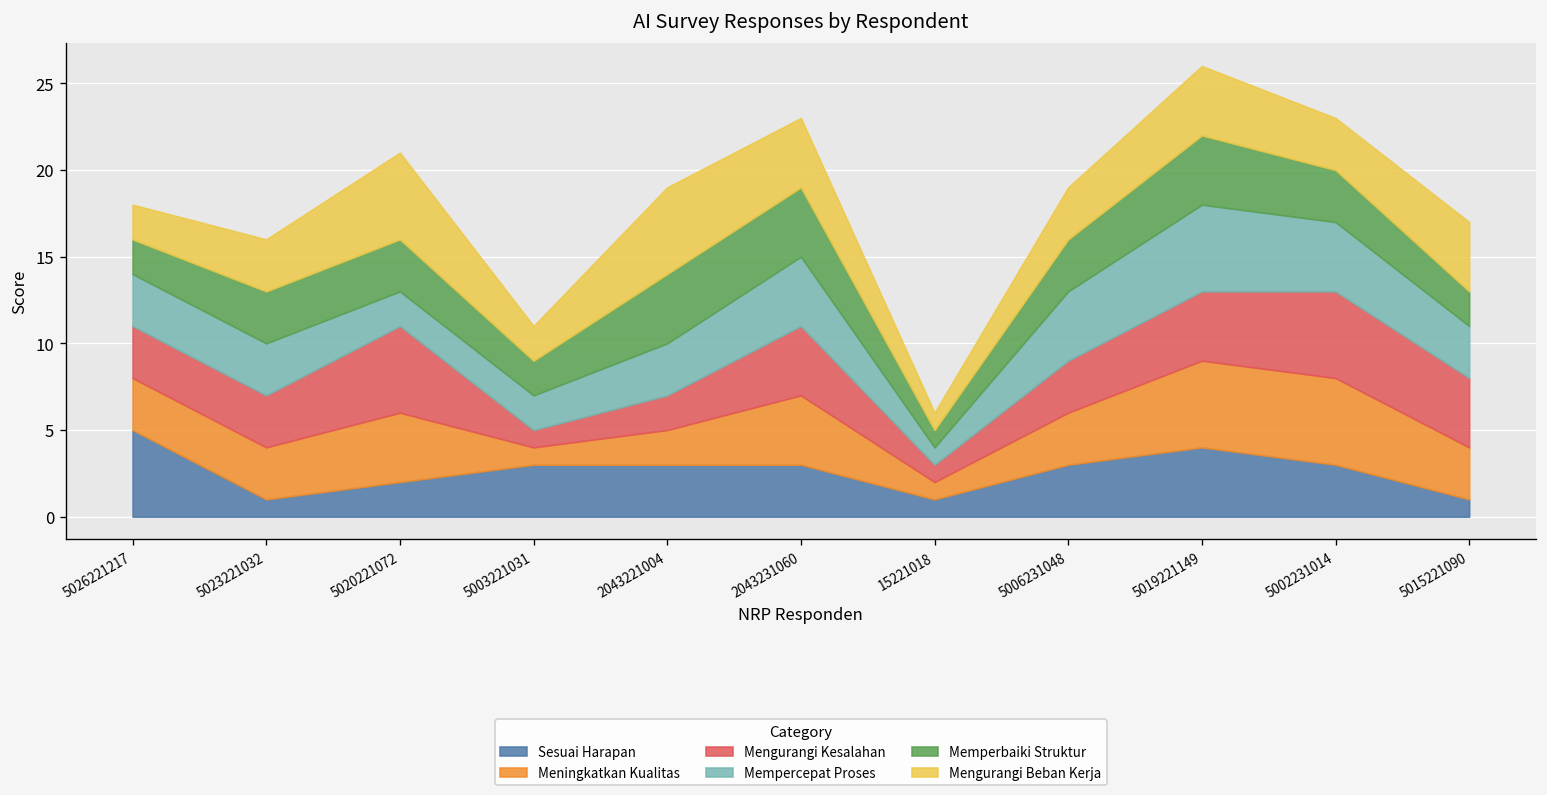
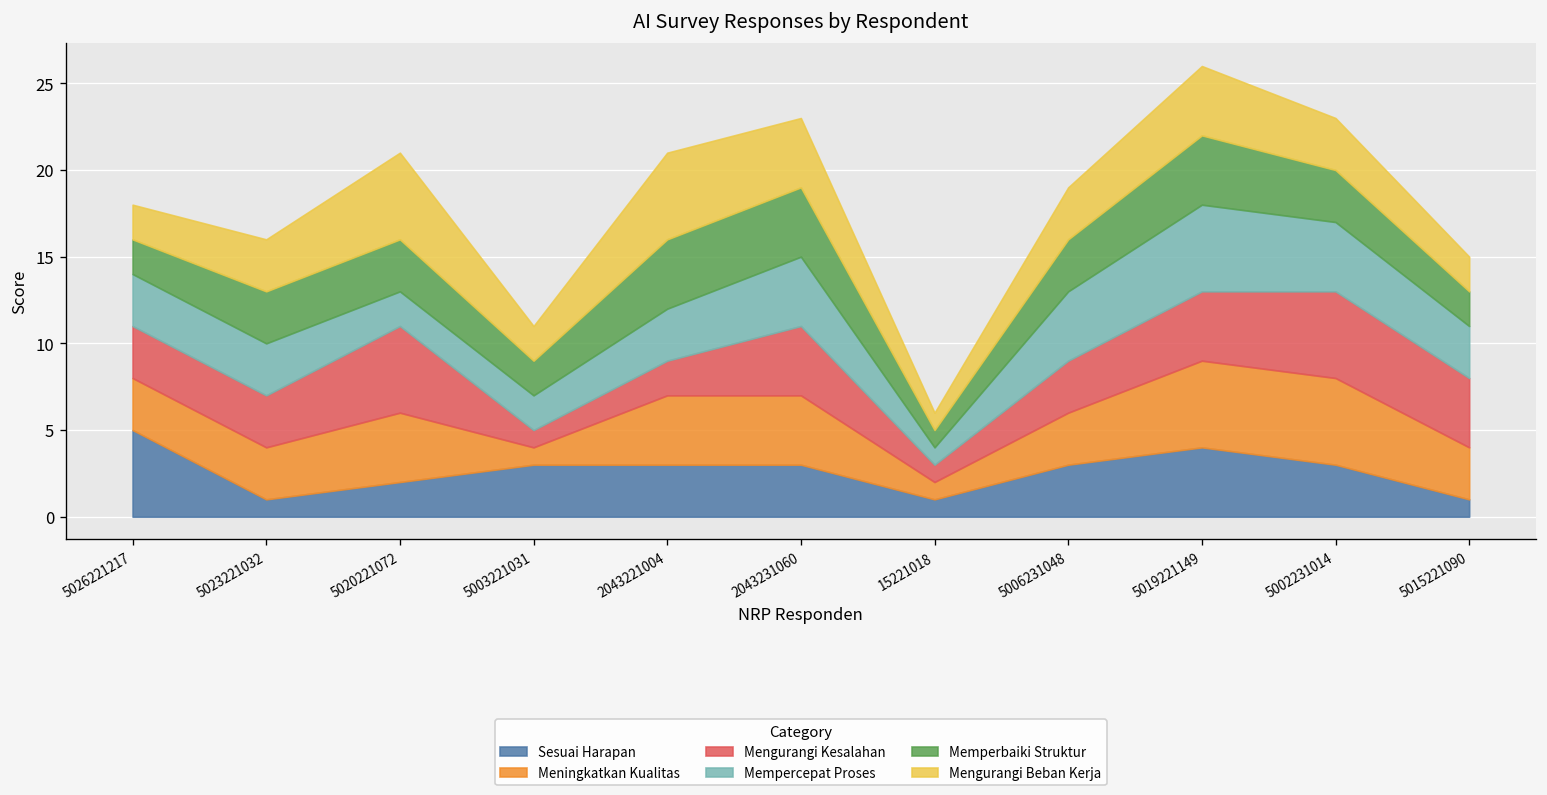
  {
    "Sesuai Harapan": {
      "5026221217": 5,
      "5023221032": 1,
      "5020221072": 2,
      "5003221031": 3,
      "2043221004": 3,
      "2043231060": 3,
      "15221018": 1,
      "5006231048": 3,
      "5019221149": 4,
      "5002231014": 3,
      "5015221090": 1
    },
    "Meningkatkan Kualitas": {
      "5026221217": 3,
      "5023221032": 3,
      "5020221072": 4,
      "5003221031": 1,
-     "2043221004": 2,
+     "2043221004": 4,
      "2043231060": 4,
      "15221018": 1,
      "5006231048": 3,
      "5019221149": 5,
      "5002231014": 5,
      "5015221090": 3
    },
    "Mengurangi Kesalahan": {
      "5026221217": 3,
      "5023221032": 3,
      "5020221072": 5,
      "5003221031": 1,
      "2043221004": 2,
      "2043231060": 4,
      "15221018": 1,
      "5006231048": 3,
      "5019221149": 4,
      "5002231014": 5,
      "5015221090": 4
    },
    "Mempercepat Proses": {
      "5026221217": 3,
      "5023221032": 3,
      "5020221072": 2,
      "5003221031": 2,
      "2043221004": 3,
      "2043231060": 4,
      "15221018": 1,
      "5006231048": 4,
      "5019221149": 5,
      "5002231014": 4,
      "5015221090": 3
    },
    "Memperbaiki Struktur": {
      "5026221217": 2,
      "5023221032": 3,
      "5020221072": 3,
      "5003221031": 2,
      "2043221004": 4,
      "2043231060": 4,
      "15221018": 1,
      "5006231048": 3,
      "5019221149": 4,
      "5002231014": 3,
      "5015221090": 2
    },
    "Mengurangi Beban Kerja": {
      "5026221217": 2,
      "5023221032": 3,
      "5020221072": 5,
      "5003221031": 2,
      "2043221004": 5,
      "2043231060": 4,
      "15221018": 1,
      "5006231048": 3,
      "5019221149": 4,
      "5002231014": 3,
-     "5015221090": 4
+     "5015221090": 2
    }
  }
